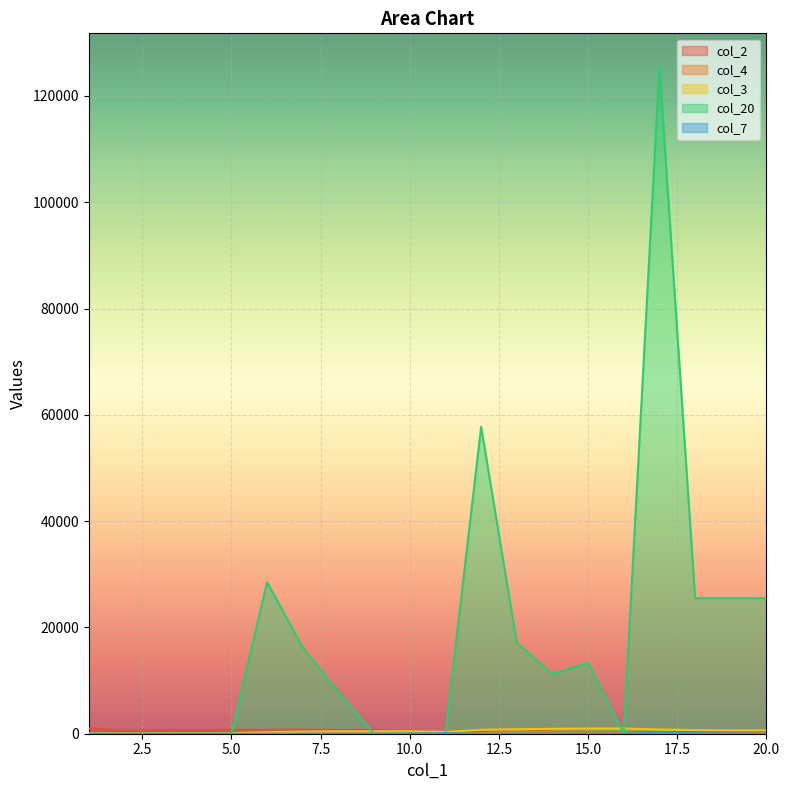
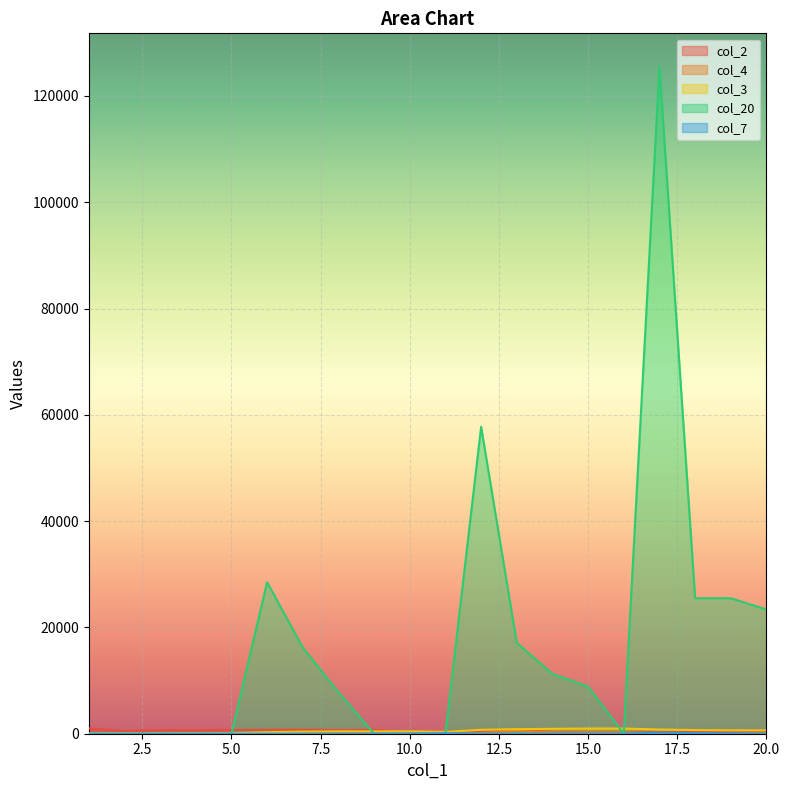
  {
    "col_20": {
-     "15.0": 13000,
-     "20.0": 26000
+     "15.0": 9000,
+     "20.0": 23000
    }
  }
